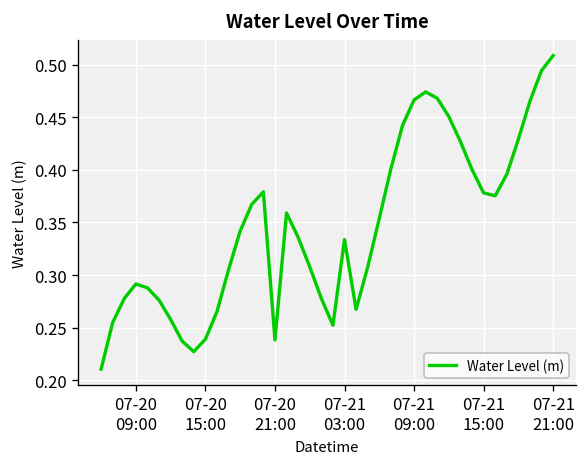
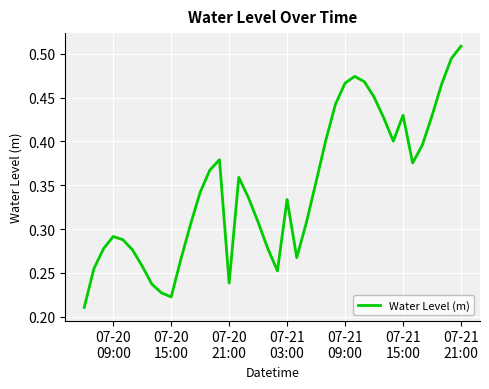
  {
    "07-20 09:00": 0.29,
-   "07-20 15:00": 0.24,
+   "07-20 15:00": 0.22,
    "07-20 21:00": 0.24,
    "07-21 03:00": 0.33,
    "07-21 09:00": 0.47,
-   "07-21 15:00": 0.38,
+   "07-21 15:00": 0.43,
    "07-21 21:00": 0.51
  }
